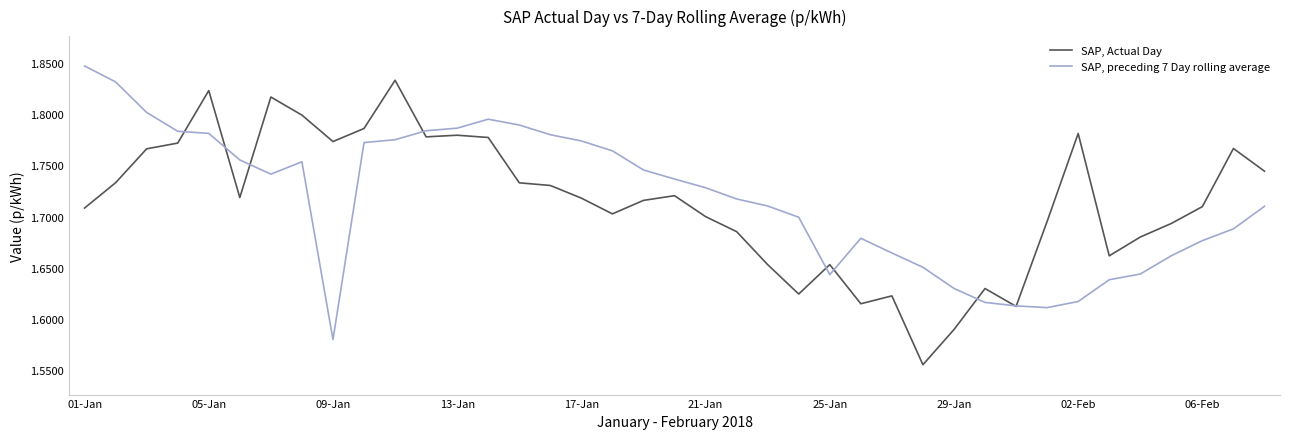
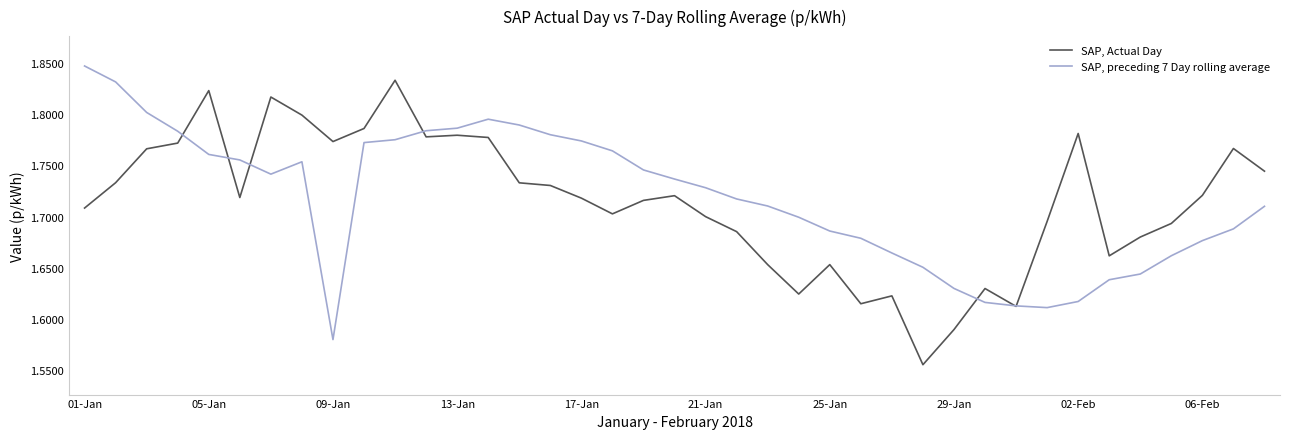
  {
    "SAP, Actual Day": {
      "01-Jan": 1.708,
      "05-Jan": 1.823,
      "09-Jan": 1.773,
      "13-Jan": 1.780,
      "17-Jan": 1.718,
      "21-Jan": 1.700,
      "25-Jan": 1.653,
      "29-Jan": 1.589,
      "02-Feb": 1.781,
-     "06-Feb": 1.710
+     "06-Feb": 1.721
    },
    "SAP, preceding 7 Day rolling average": {
      "01-Jan": 1.847,
-     "05-Jan": 1.781,
+     "05-Jan": 1.761,
      "09-Jan": 1.580,
      "13-Jan": 1.787,
      "17-Jan": 1.774,
      "21-Jan": 1.728,
-     "25-Jan": 1.643,
+     "25-Jan": 1.686,
      "29-Jan": 1.630,
      "02-Feb": 1.617,
      "06-Feb": 1.676
    }
  }
